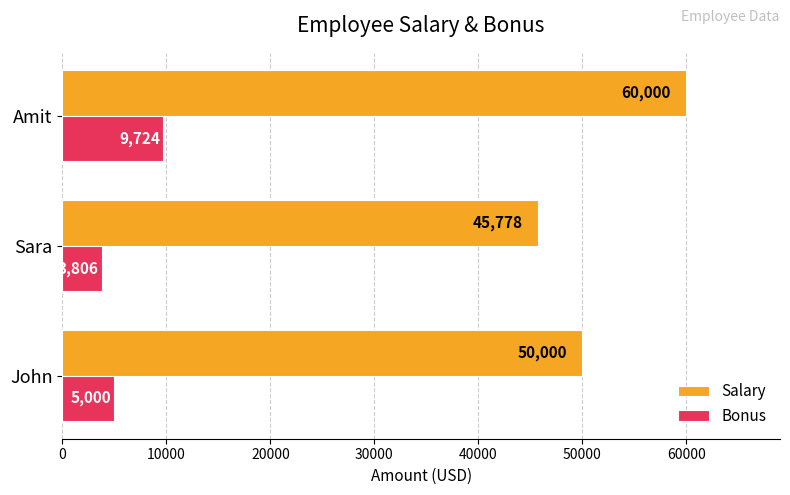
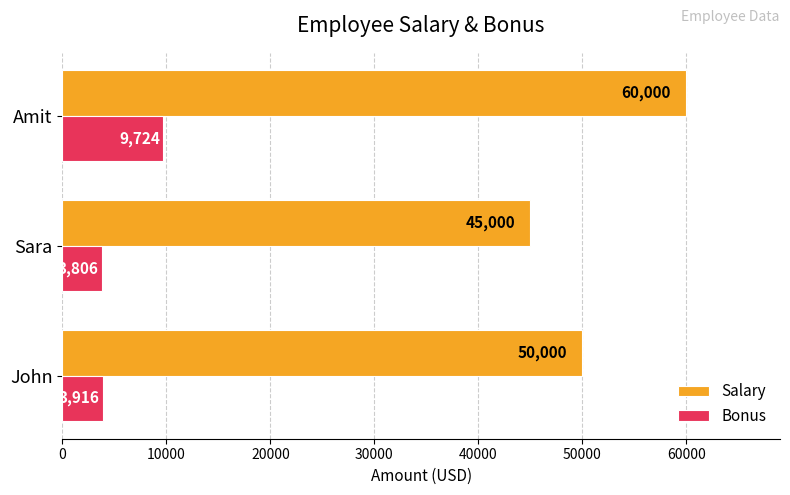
  {
    "Salary": {
      "Amit": "60,000",
-     "Sara": "45,778",
+     "Sara": "45,000",
      "John": "50,000"
    },
    "Bonus": {
      "Amit": "9,724",
      "Sara": "3,806",
-     "John": "5,000"
+     "John": "3,916"
    }
  }
